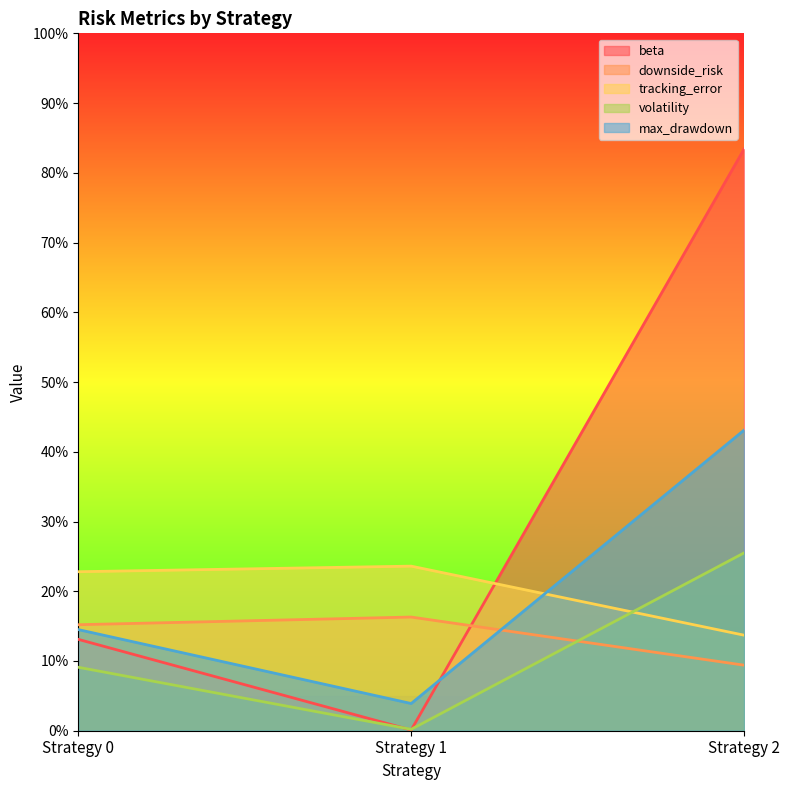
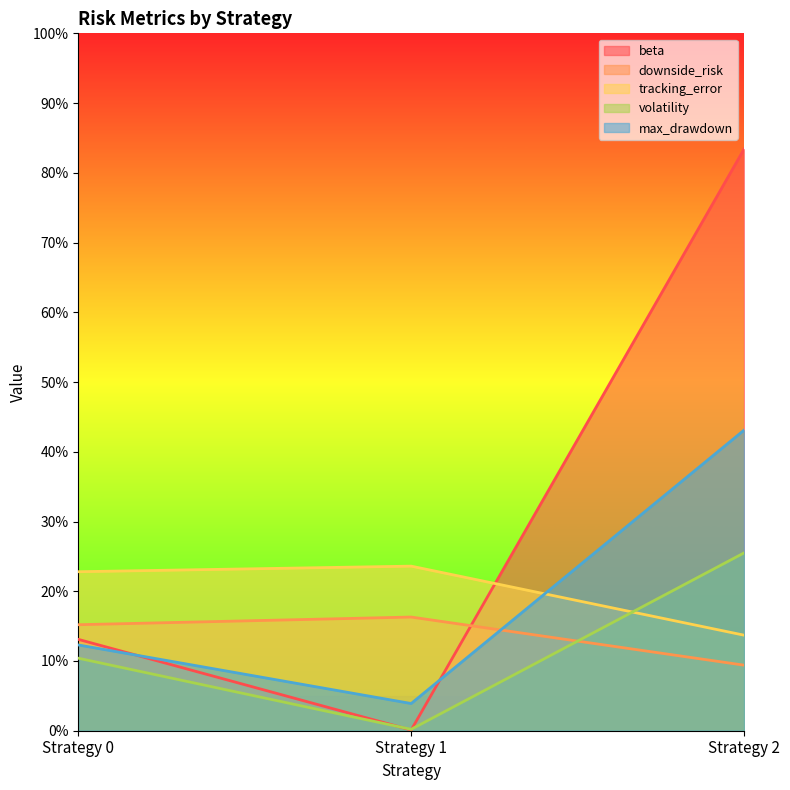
  {
    "volatility": {
-     "Strategy 0": "9%",
+     "Strategy 0": "10%",
      "Strategy 2": "26%"
    },
    "max_drawdown": {
-     "Strategy 0": "14%",
+     "Strategy 0": "12%",
      "Strategy 2": "43%"
    }
  }
